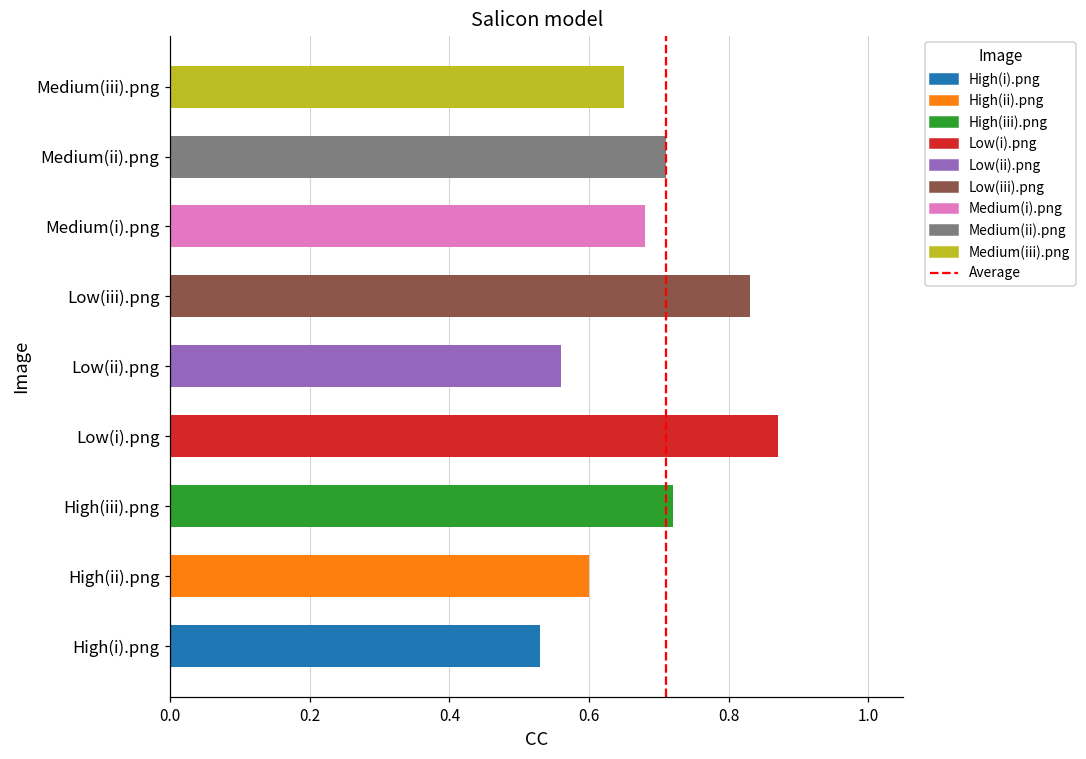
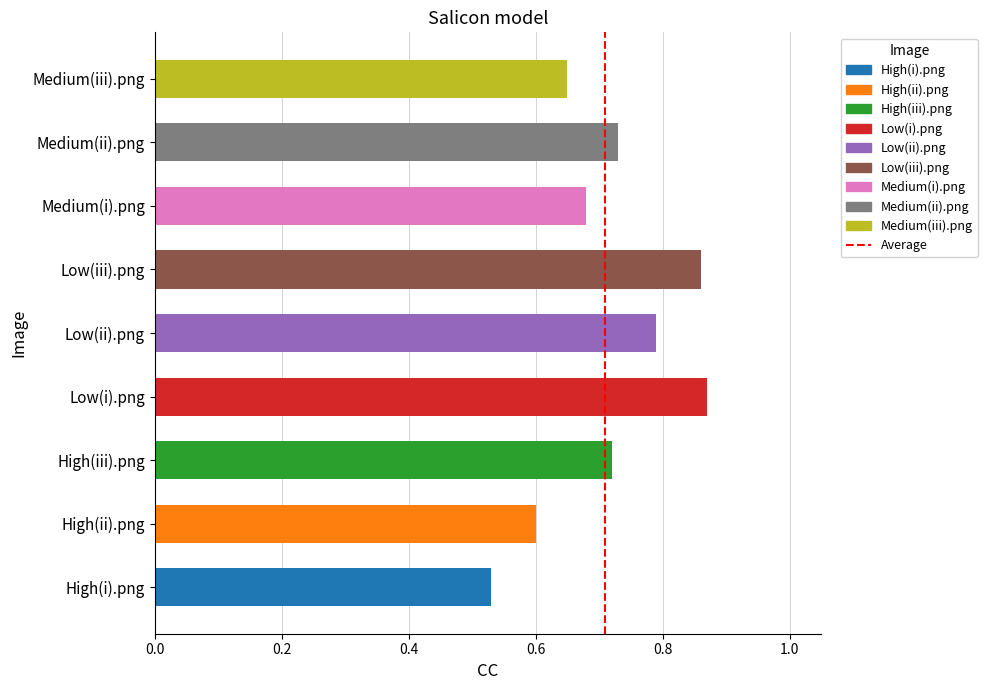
  {
    "Medium(iii).png": 0.65,
-   "Medium(ii).png": 0.71,
+   "Medium(ii).png": 0.73,
    "Medium(i).png": 0.68,
-   "Low(iii).png": 0.83,
-   "Low(ii).png": 0.56,
+   "Low(iii).png": 0.86,
+   "Low(ii).png": 0.79,
    "Low(i).png": 0.87,
    "High(iii).png": 0.72,
    "High(ii).png": 0.60,
    "High(i).png": 0.53
  }
